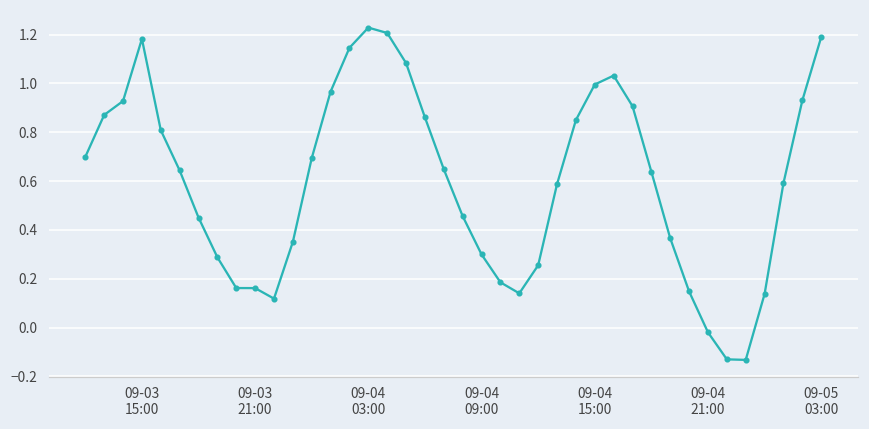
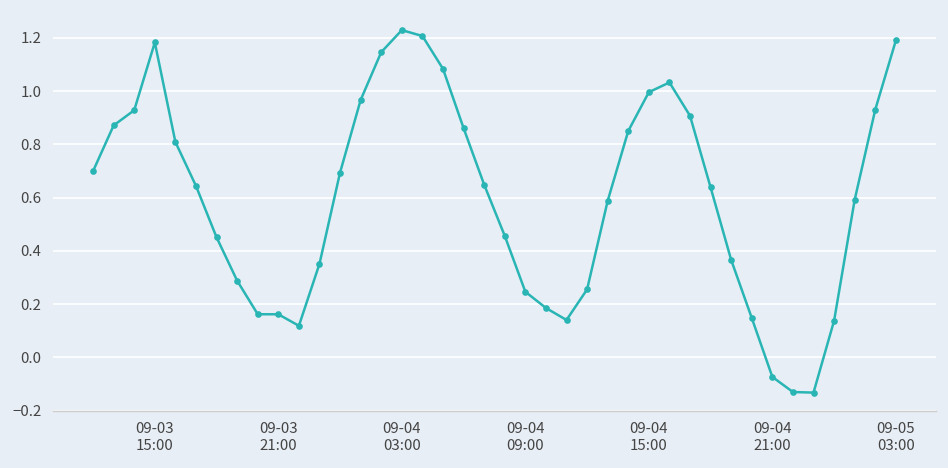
  {
    "09-03 15:00": 1.18,
    "09-03 21:00": 0.16,
    "09-04 03:00": 1.23,
-   "09-04 09:00": 0.30,
+   "09-04 09:00": 0.25,
    "09-04 15:00": 1.00,
-   "09-04 21:00": -0.02,
+   "09-04 21:00": -0.07,
    "09-05 03:00": 1.19
  }
